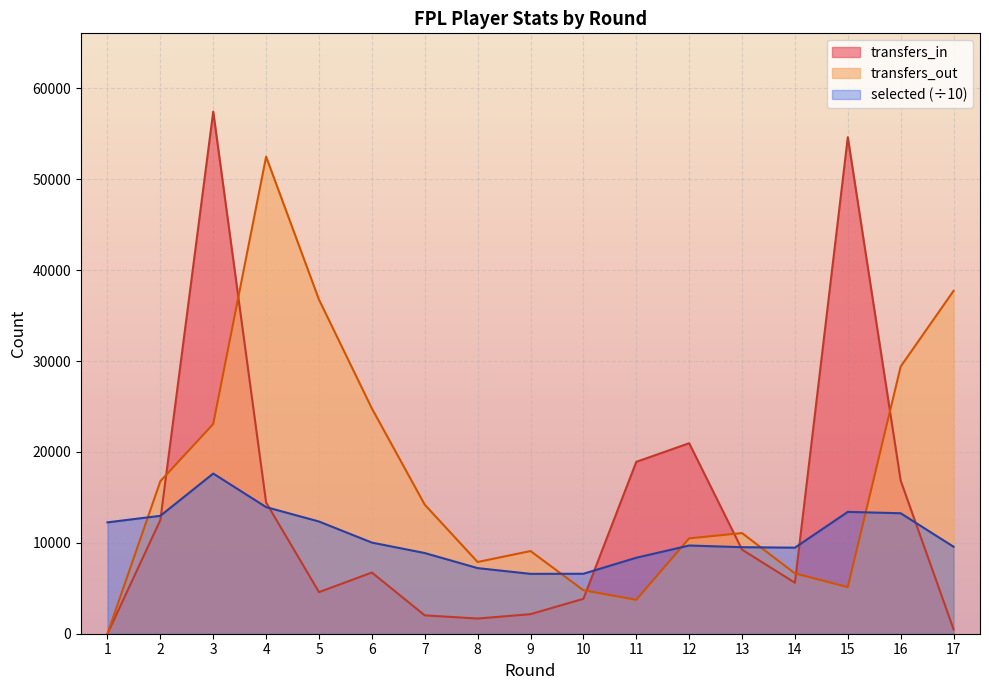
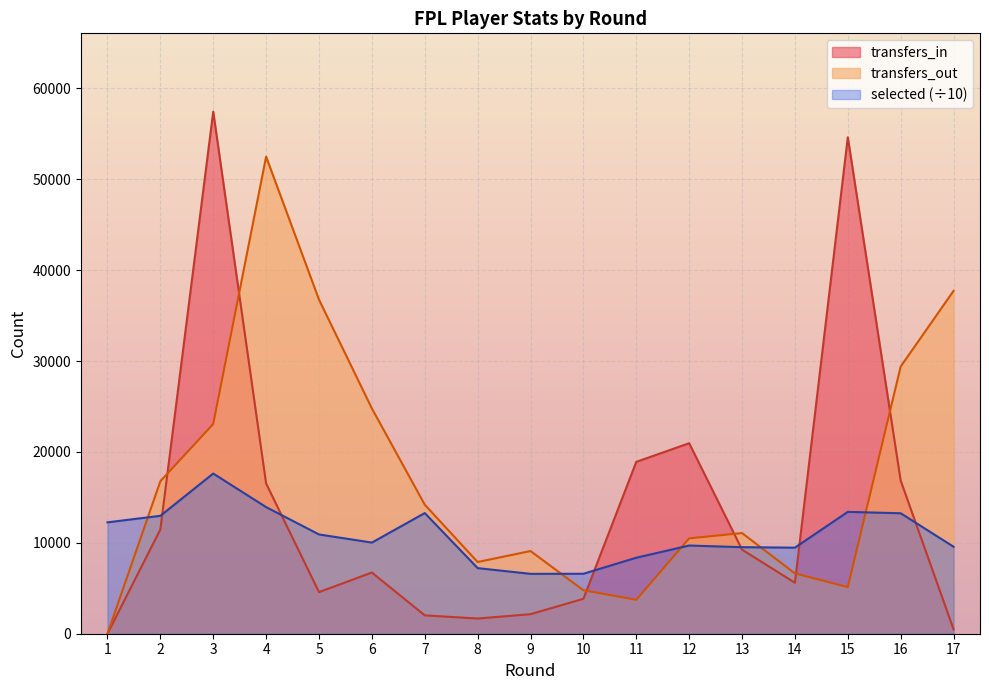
  {
    "transfers_in": {
-     "2": 13000,
+     "2": 11000,
      "3": 57000,
-     "4": 14000,
+     "4": 17000,
      "5": 5000,
      "6": 7000,
      "7": 2000,
      "8": 2000,
      "9": 2000,
      "10": 4000,
      "11": 19000,
      "12": 21000,
      "14": 6000,
      "15": 55000,
      "16": 17000,
      "17": 0
    },
    "transfers_out": {
      "2": 17000,
      "3": 23000,
      "4": 52000,
      "5": 37000,
      "6": 25000,
      "7": 14000,
      "8": 8000,
      "9": 9000,
      "10": 5000,
      "11": 4000,
      "12": 10000,
      "13": 11000,
      "14": 7000,
      "15": 5000,
      "16": 29000,
      "17": 38000
    },
    "selected (÷10)": {
      "1": 12000,
      "2": 13000,
      "3": 18000,
      "4": 14000,
-     "5": 12000,
+     "5": 11000,
      "6": 10000,
-     "7": 9000,
+     "7": 13000,
      "8": 7000,
      "9": 7000,
      "10": 7000,
      "11": 8000,
      "12": 10000,
      "14": 9000,
      "15": 13000,
      "16": 13000,
      "17": 10000
    }
  }
